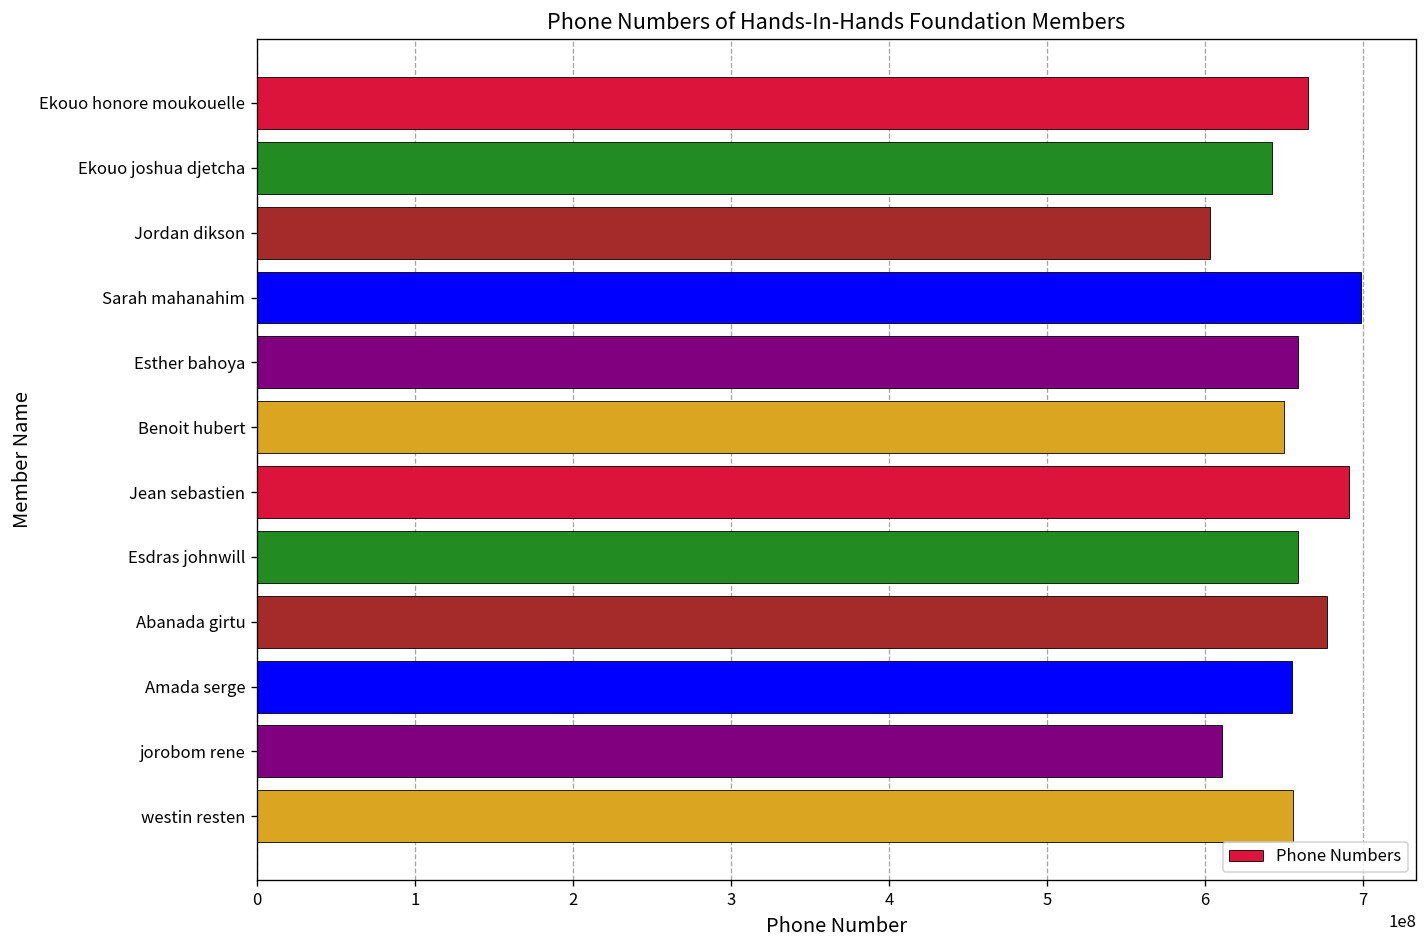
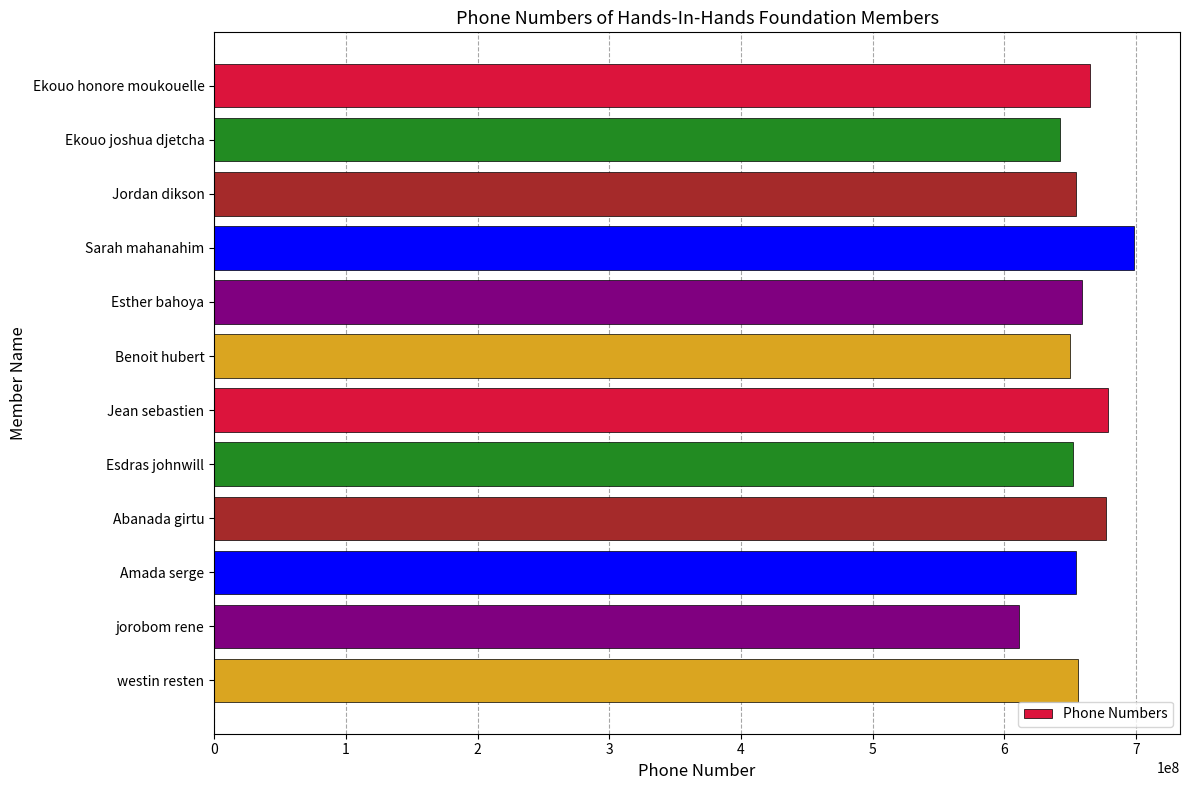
  {
    "Ekouo honore moukouelle": 665000000,
    "Ekouo joshua djetcha": 642000000,
-   "Jordan dikson": 603000000,
+   "Jordan dikson": 655000000,
    "Sarah mahanahim": 699000000,
    "Esther bahoya": 659000000,
    "Benoit hubert": 650000000,
-   "Jean sebastien": 691000000,
-   "Esdras johnwill": 659000000,
+   "Jean sebastien": 679000000,
+   "Esdras johnwill": 652000000,
    "Abanada girtu": 677000000,
    "Amada serge": 655000000,
    "jorobom rene": 611000000,
    "westin resten": 656000000
  }
